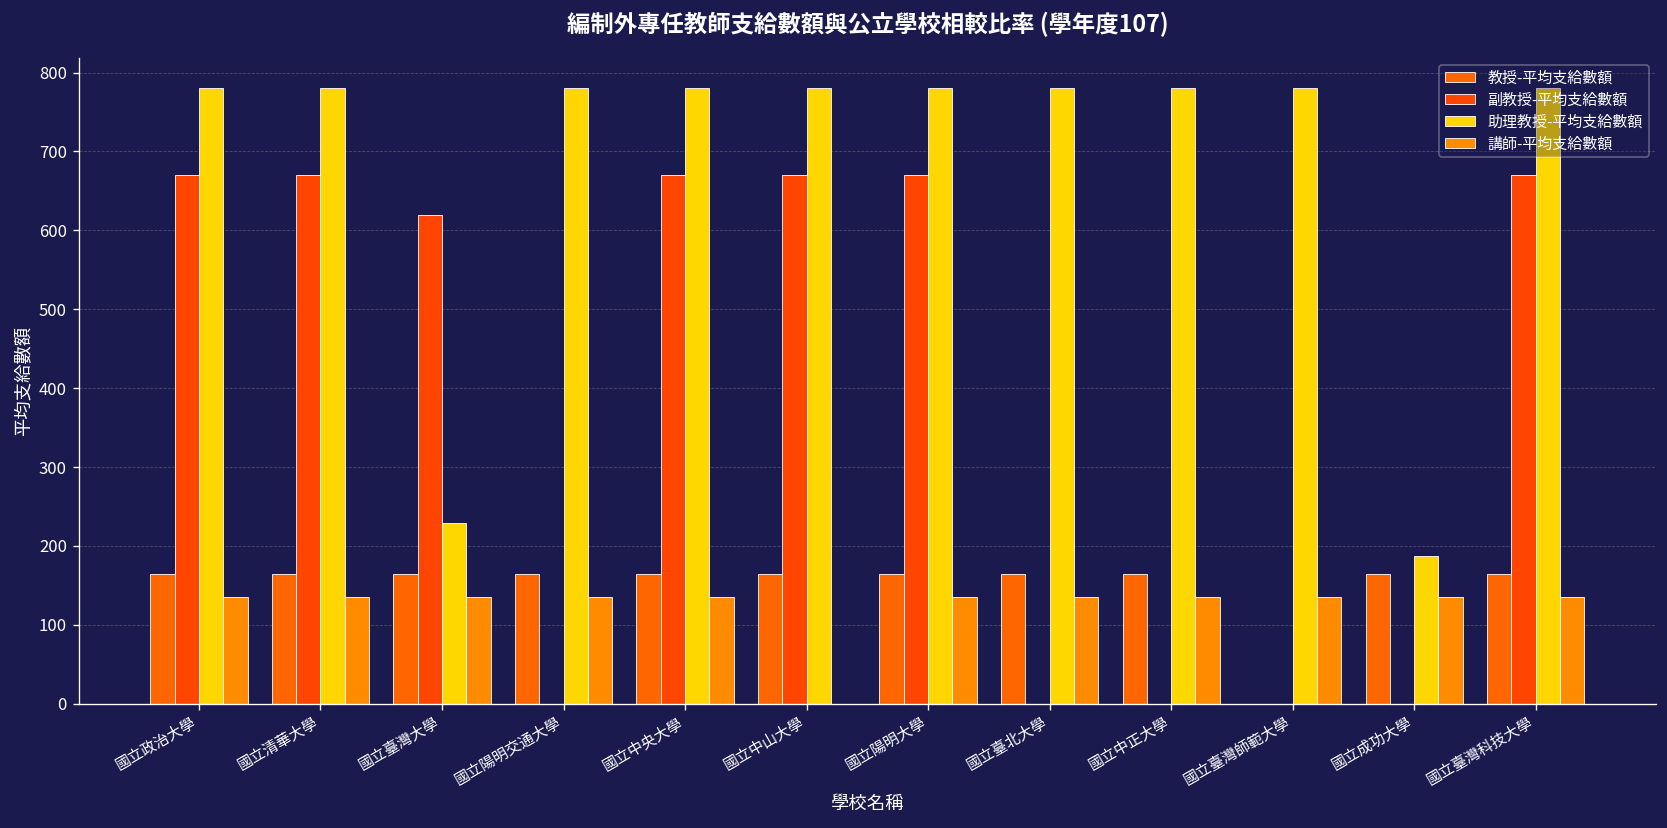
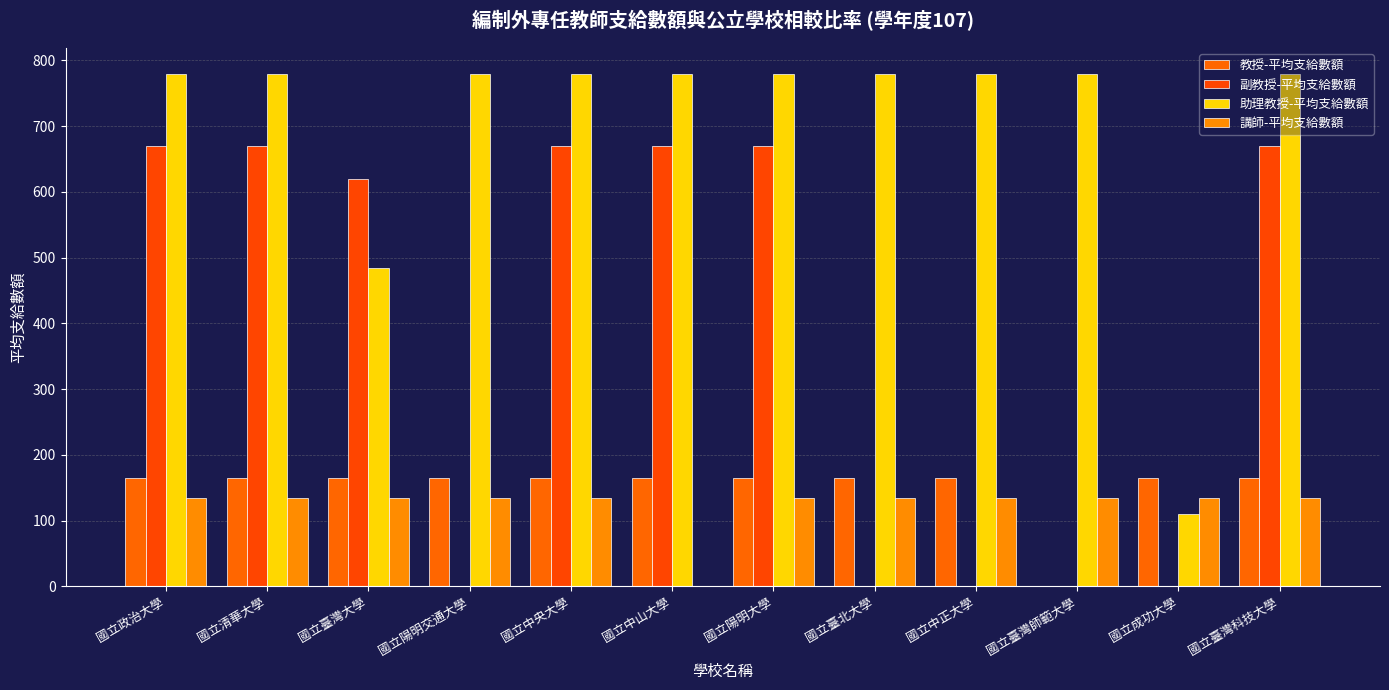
  {
    "助理教授-平均支給數額": {
      "國立政治大學": 780,
      "國立清華大學": 780,
-     "國立臺灣大學": 230,
+     "國立臺灣大學": 480,
      "國立陽明交通大學": 780,
      "國立中央大學": 780,
      "國立中山大學": 780,
      "國立陽明大學": 780,
      "國立臺北大學": 780,
      "國立中正大學": 780,
      "國立臺灣師範大學": 780,
-     "國立成功大學": 190
+     "國立成功大學": 110
    }
  }
